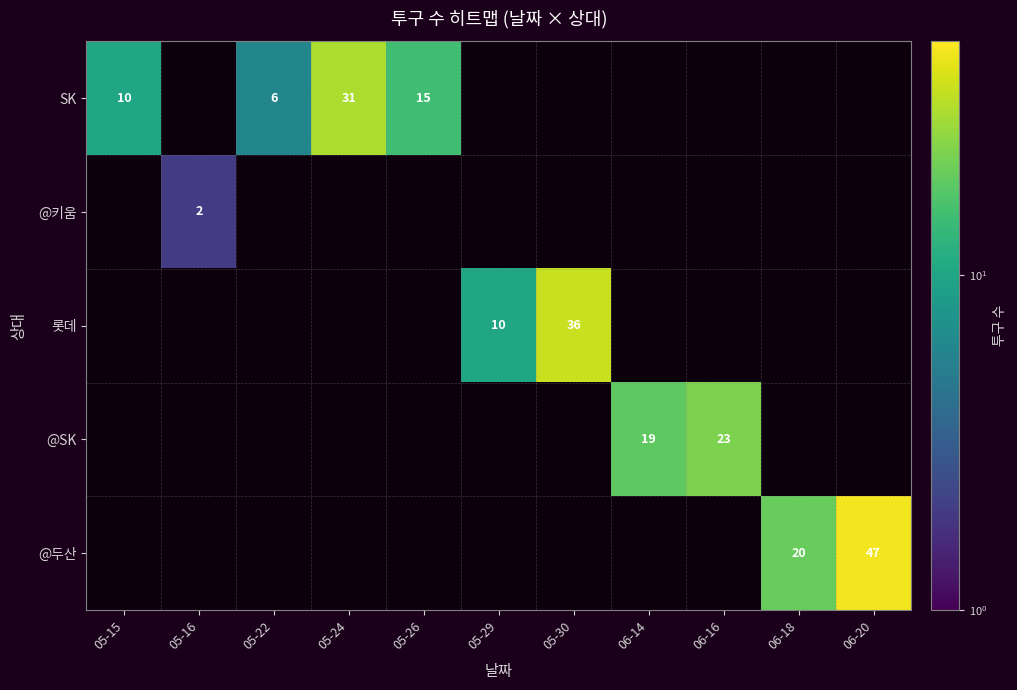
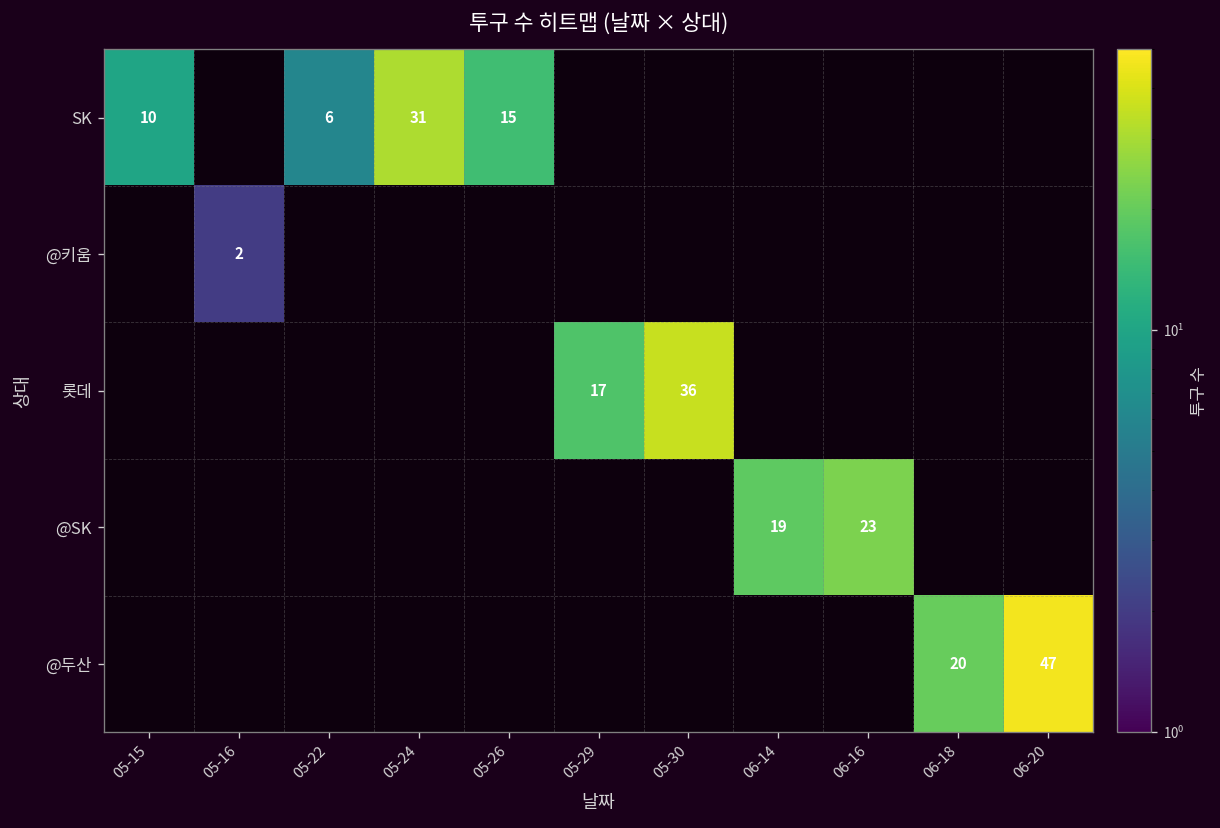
  {
    "SK": {
      "05-15": 10,
      "05-22": 6,
      "05-24": 31,
      "05-26": 15
    },
    "@키움": {
      "05-16": 2
    },
    "롯데": {
-     "05-29": 10,
+     "05-29": 17,
      "05-30": 36
    },
    "@SK": {
      "06-14": 19,
      "06-16": 23
    },
    "@두산": {
      "06-18": 20,
      "06-20": 47
    }
  }
